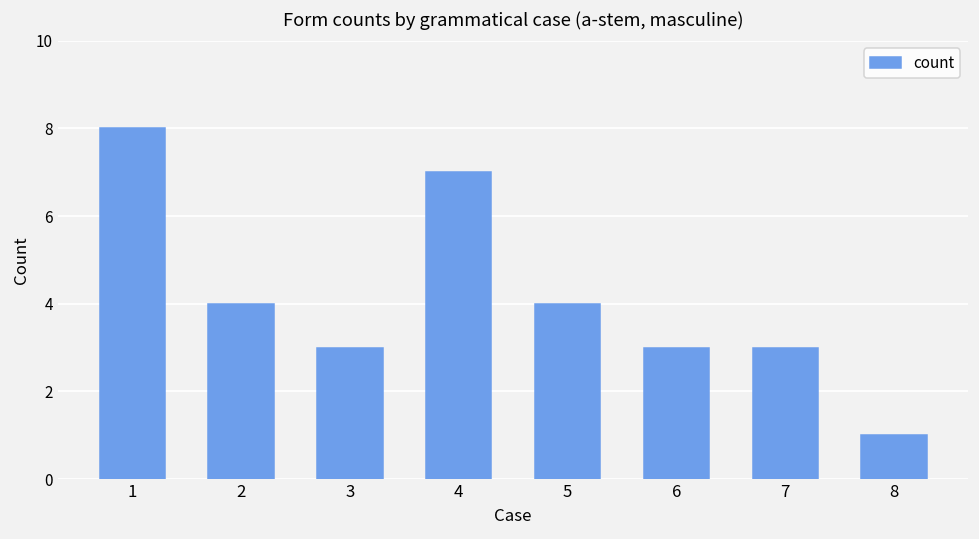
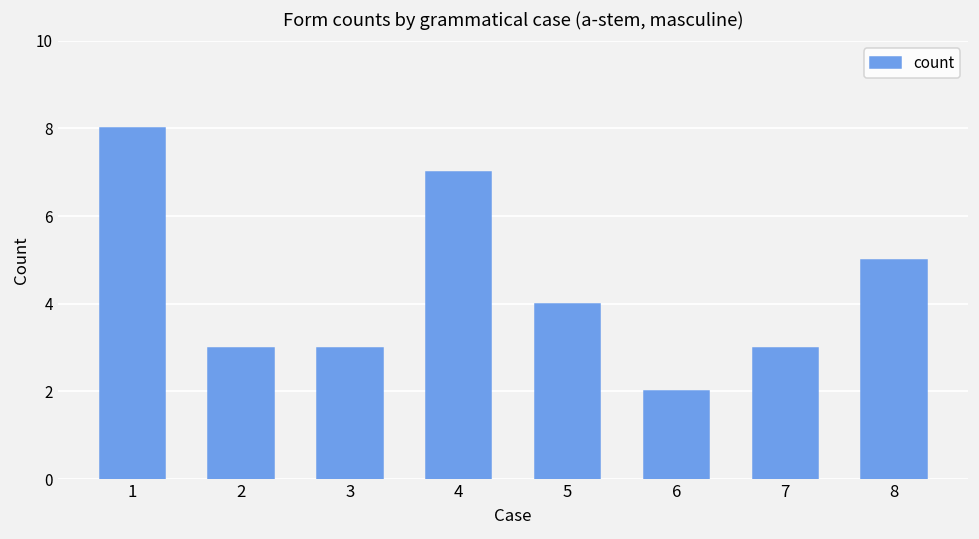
  {
    "1": 8,
-   "2": 4,
+   "2": 3,
    "3": 3,
    "4": 7,
    "5": 4,
-   "6": 3,
+   "6": 2,
    "7": 3,
-   "8": 1
+   "8": 5
  }
